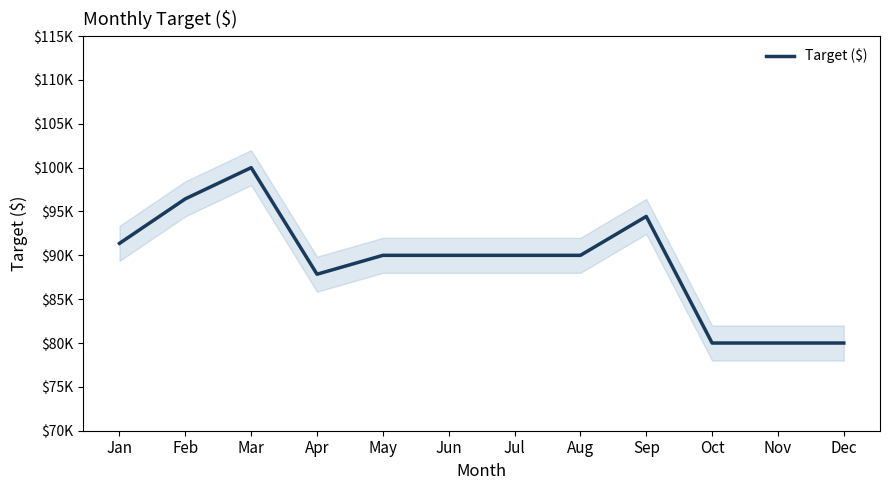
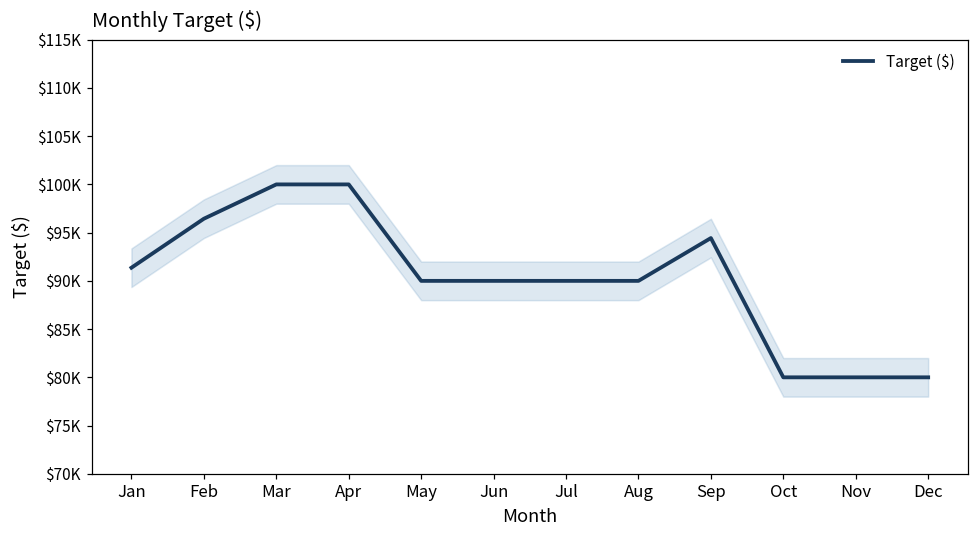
  {
    "Target ($)": {
      "Jan": "$91000",
      "Feb": "$96000",
      "Mar": "$100000",
-     "Apr": "$88000",
+     "Apr": "$100000",
      "May": "$90000",
      "Jun": "$90000",
      "Jul": "$90000",
      "Aug": "$90000",
      "Sep": "$94000",
      "Oct": "$80000",
      "Nov": "$80000",
      "Dec": "$80000"
    }
  }
